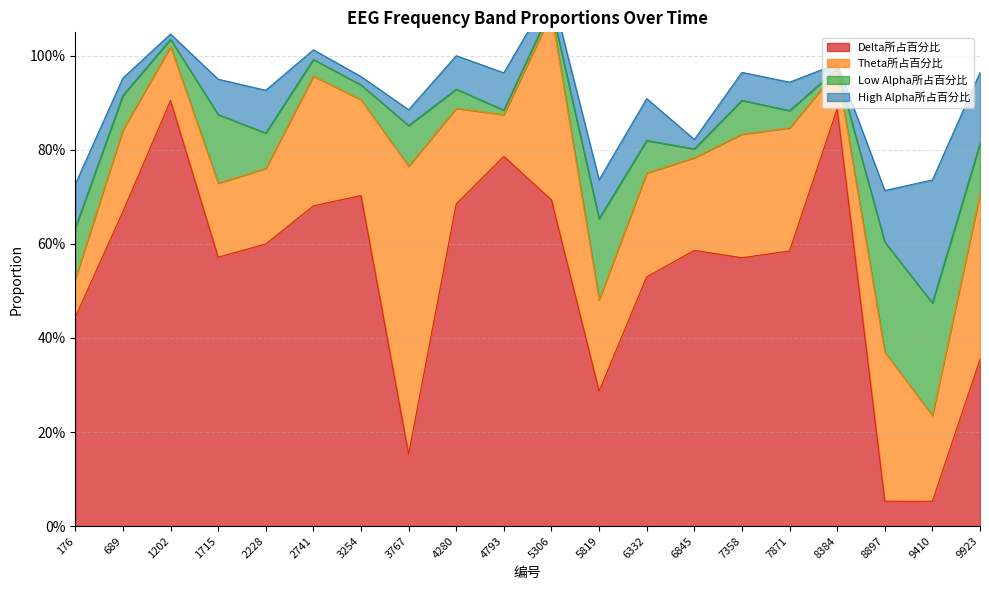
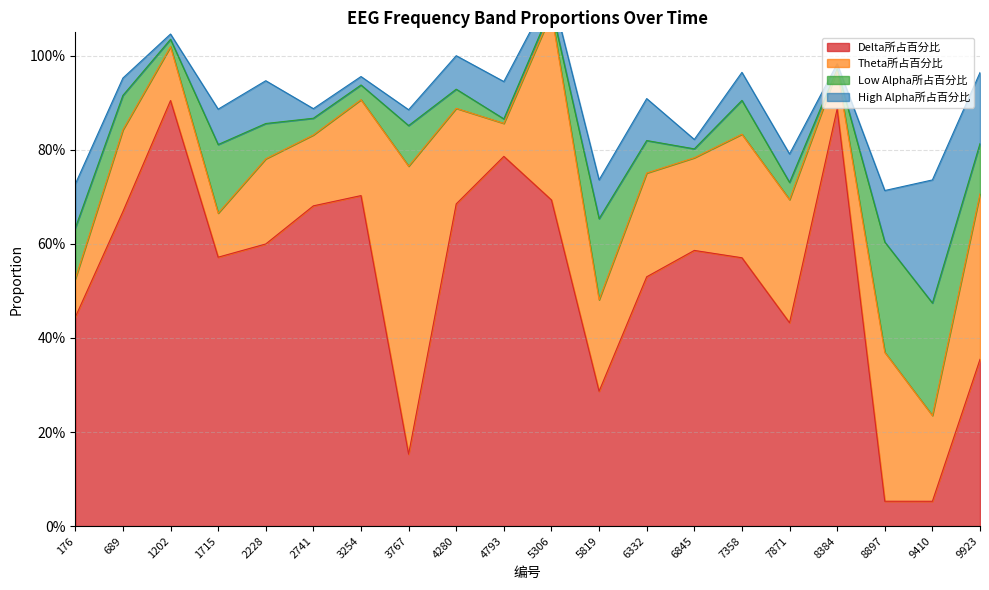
  {
    "Delta所占百分比": {
      "176": "44%",
      "689": "67%",
      "1202": "91%",
      "1715": "57%",
      "2228": "60%",
      "2741": "68%",
      "3254": "70%",
      "3767": "15%",
      "4280": "69%",
      "4793": "79%",
      "5306": "69%",
      "5819": "29%",
      "6332": "53%",
      "6845": "59%",
      "7358": "57%",
-     "7871": "59%",
+     "7871": "43%",
      "8384": "89%",
      "8897": "5%",
      "9410": "5%",
      "9923": "35%"
    },
    "Theta所占百分比": {
      "176": "8%",
      "689": "17%",
      "1202": "11%",
-     "1715": "16%",
-     "2228": "16%",
-     "2741": "28%",
+     "1715": "9%",
+     "2228": "18%",
+     "2741": "15%",
      "3254": "20%",
      "3767": "61%",
      "4280": "20%",
-     "4793": "9%",
+     "4793": "7%",
      "5819": "19%",
      "6332": "22%",
      "6845": "20%",
      "7358": "26%",
      "7871": "26%",
      "8897": "32%",
      "9410": "18%",
      "9923": "35%"
    },
    "Low Alpha所占百分比": {
      "176": "11%",
      "689": "7%",
      "1202": "2%",
      "1715": "15%",
      "2228": "8%",
      "2741": "4%",
      "3254": "3%",
      "3767": "9%",
      "4280": "4%",
      "4793": "1%",
      "5819": "17%",
      "6332": "7%",
      "6845": "2%",
      "7358": "7%",
      "7871": "4%",
      "8897": "23%",
      "9410": "24%",
      "9923": "11%"
    },
    "High Alpha所占百分比": {
      "176": "9%",
      "689": "4%",
      "1202": "1%",
      "1715": "8%",
      "2228": "9%",
      "2741": "2%",
      "3254": "2%",
      "3767": "3%",
      "4280": "7%",
      "4793": "8%",
      "5819": "8%",
      "6332": "9%",
      "6845": "2%",
      "7358": "6%",
      "7871": "6%",
      "8897": "11%",
      "9410": "26%",
      "9923": "15%"
    }
  }
